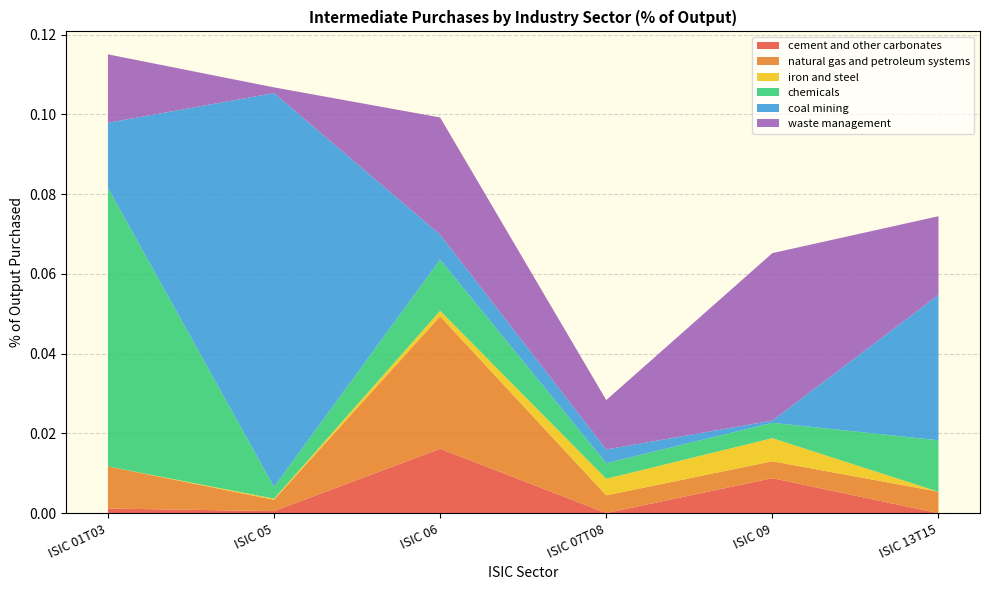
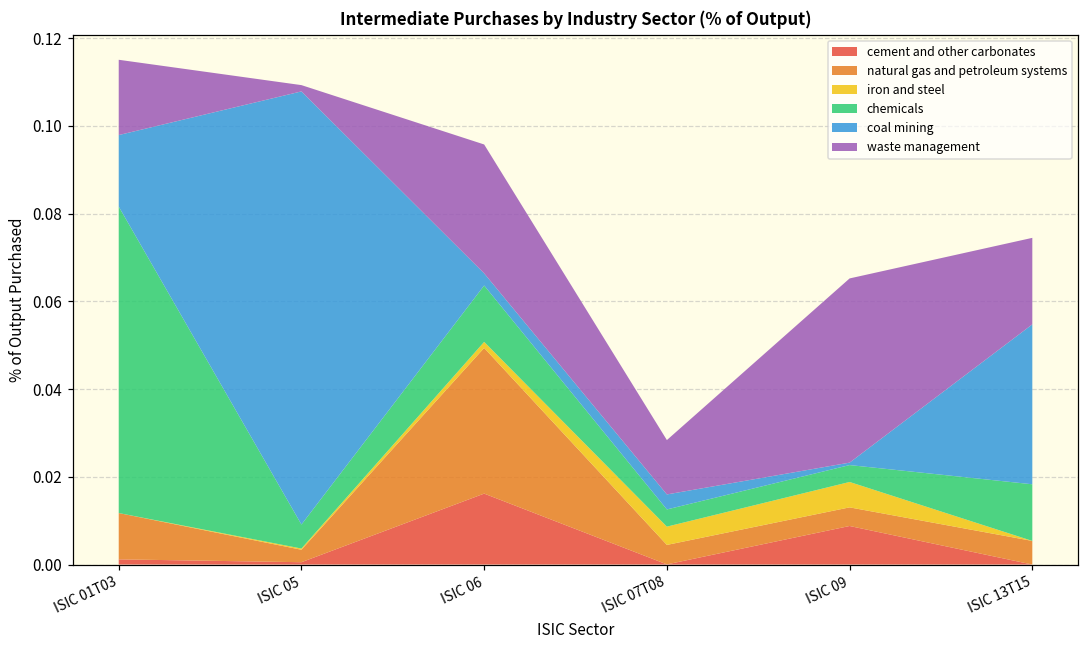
  {
    "iron and steel": {
      "ISIC 06": 0.001,
      "ISIC 07T08": 0.004,
      "ISIC 09": 0.006
    },
    "chemicals": {
      "ISIC 01T03": 0.070,
-     "ISIC 05": 0.003,
+     "ISIC 05": 0.005,
      "ISIC 06": 0.013,
      "ISIC 07T08": 0.004,
      "ISIC 13T15": 0.013
    },
    "coal mining": {
      "ISIC 01T03": 0.016,
      "ISIC 05": 0.099,
-     "ISIC 06": 0.006,
+     "ISIC 06": 0.003,
      "ISIC 07T08": 0.003,
      "ISIC 13T15": 0.036
    },
    "waste management": {
      "ISIC 01T03": 0.017,
      "ISIC 05": 0.001,
      "ISIC 06": 0.029,
      "ISIC 07T08": 0.012,
      "ISIC 09": 0.042,
      "ISIC 13T15": 0.020
    }
  }
